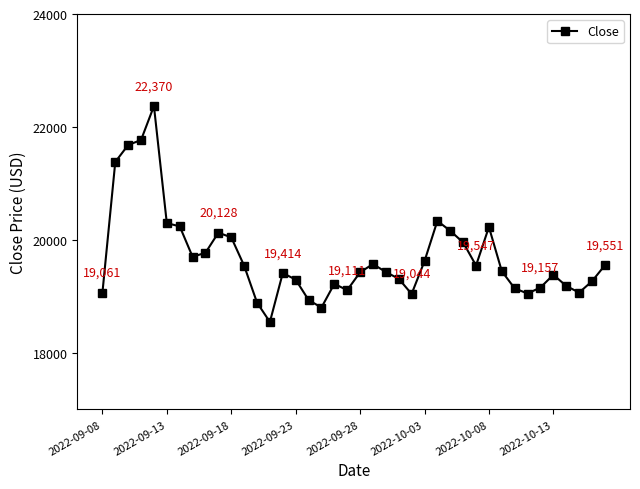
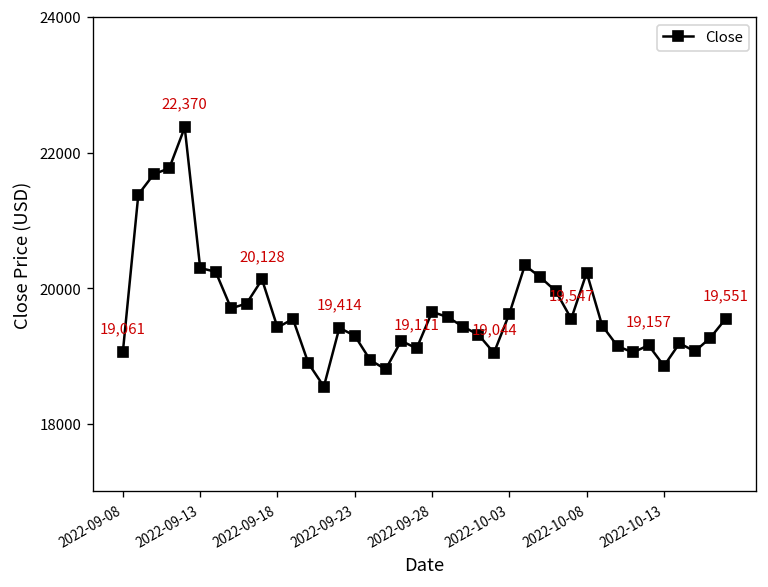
  {
    "2022-09-13": 20300,
-   "2022-09-18": 20000,
+   "2022-09-18": 19400,
    "2022-09-23": 19300,
-   "2022-09-28": 19400,
+   "2022-09-28": 19700,
    "2022-10-03": 19600,
    "2022-10-08": 20200,
-   "2022-10-13": 19400
+   "2022-10-13": 18900
  }
